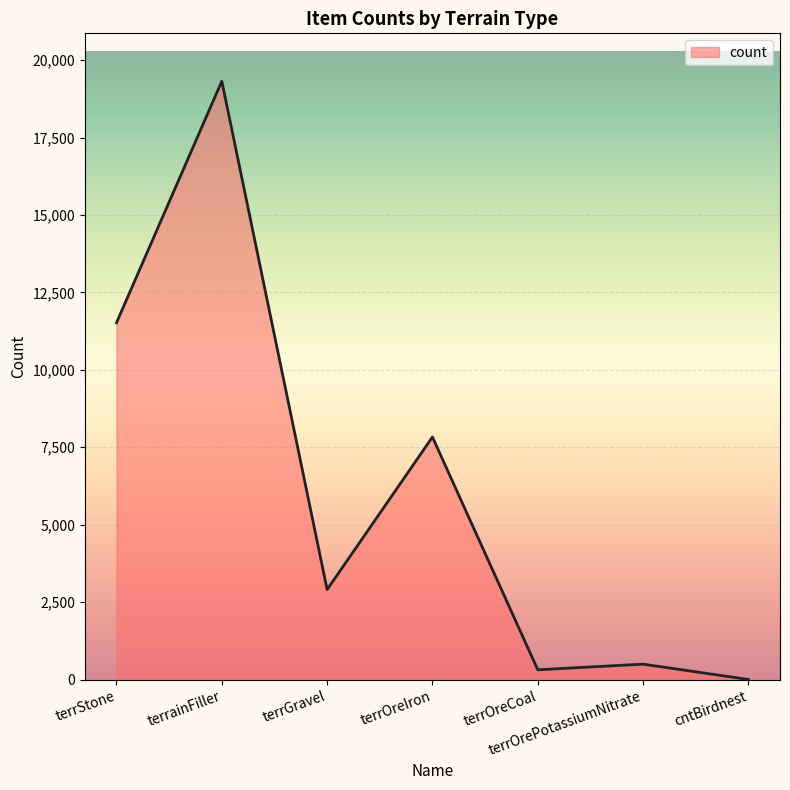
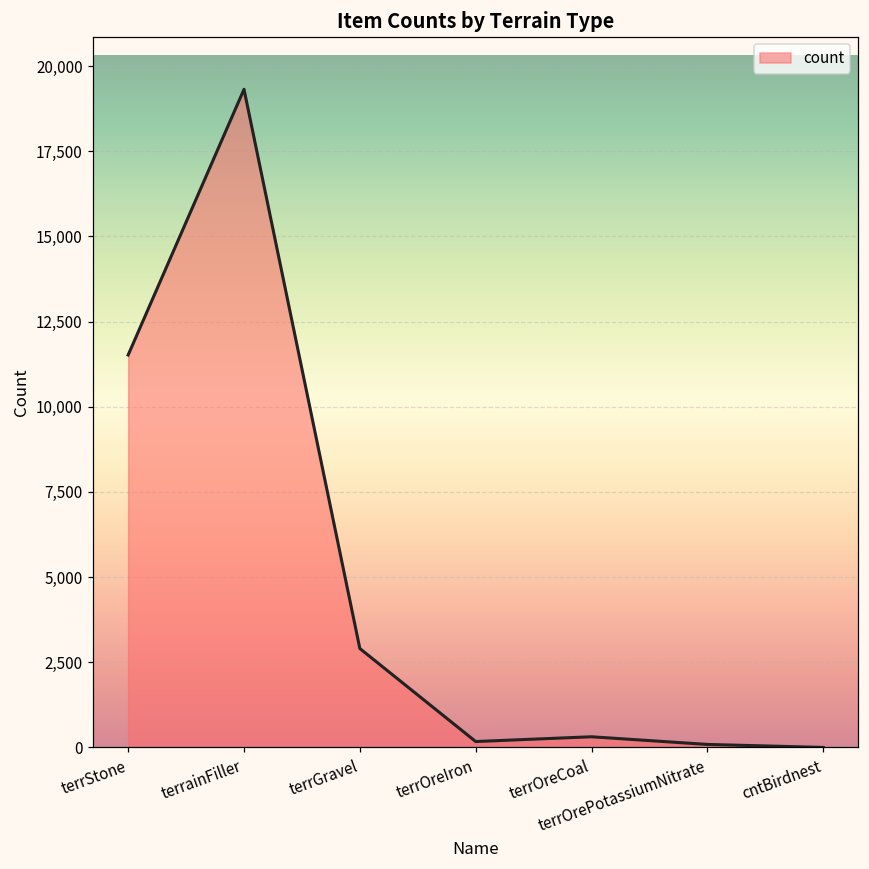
  {
    "terrStone": "11,500",
    "terrainFiller": "19,300",
    "terrGravel": "2,900",
-   "terrOreIron": "7,800",
+   "terrOreIron": "200",
    "terrOreCoal": "300",
-   "terrOrePotassiumNitrate": "500",
+   "terrOrePotassiumNitrate": "100",
    "cntBirdnest": "0"
  }
